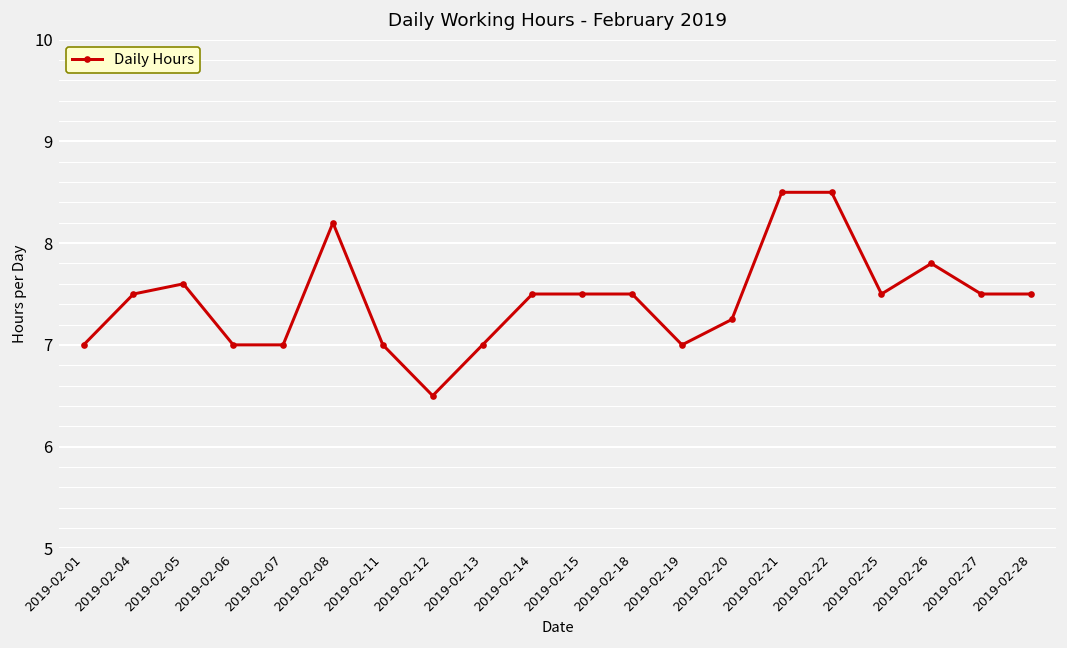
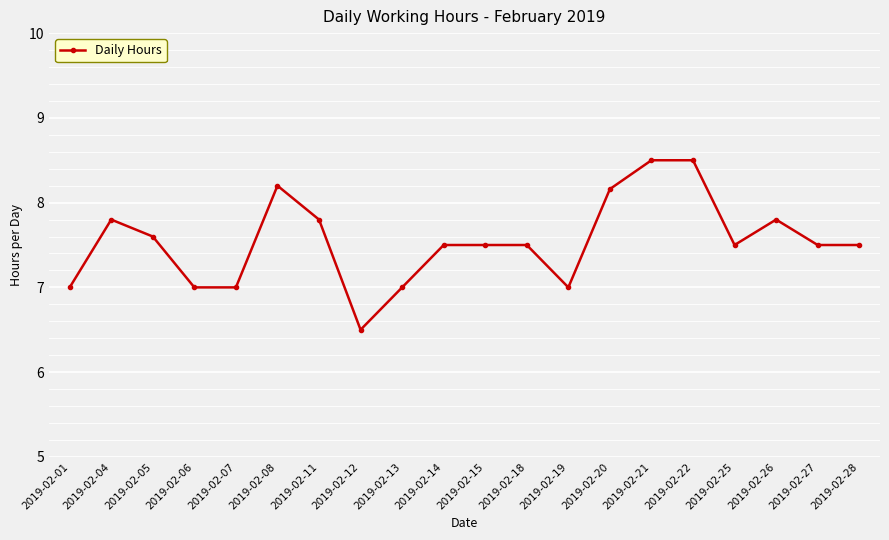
  {
    "2019-02-01": 7.0,
-   "2019-02-04": 7.5,
+   "2019-02-04": 7.8,
    "2019-02-05": 7.6,
    "2019-02-06": 7.0,
    "2019-02-07": 7.0,
    "2019-02-08": 8.2,
-   "2019-02-11": 7.0,
+   "2019-02-11": 7.8,
    "2019-02-12": 6.5,
    "2019-02-13": 7.0,
    "2019-02-14": 7.5,
    "2019-02-15": 7.5,
    "2019-02-18": 7.5,
    "2019-02-19": 7.0,
-   "2019-02-20": 7.3,
+   "2019-02-20": 8.2,
    "2019-02-21": 8.5,
    "2019-02-22": 8.5,
    "2019-02-25": 7.5,
    "2019-02-26": 7.8,
    "2019-02-27": 7.5,
    "2019-02-28": 7.5
  }
